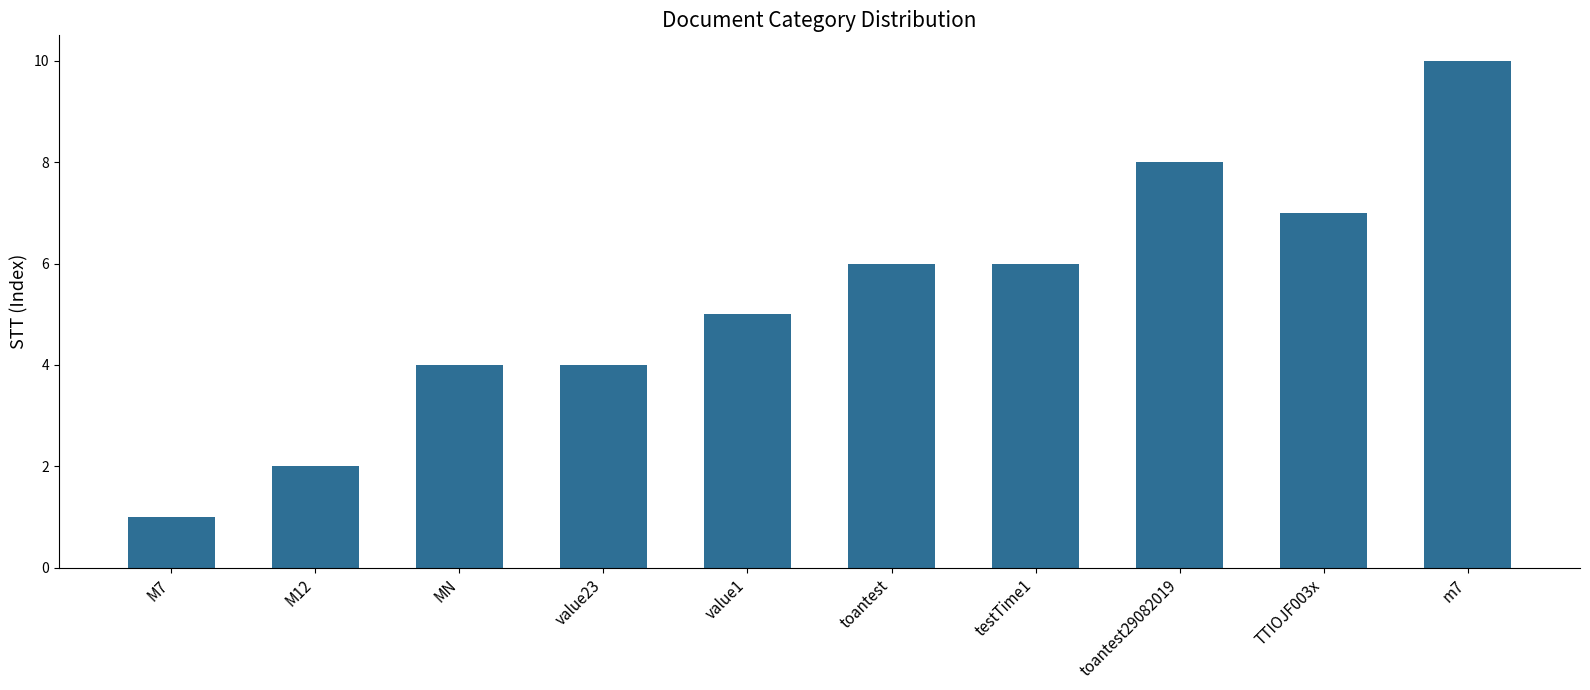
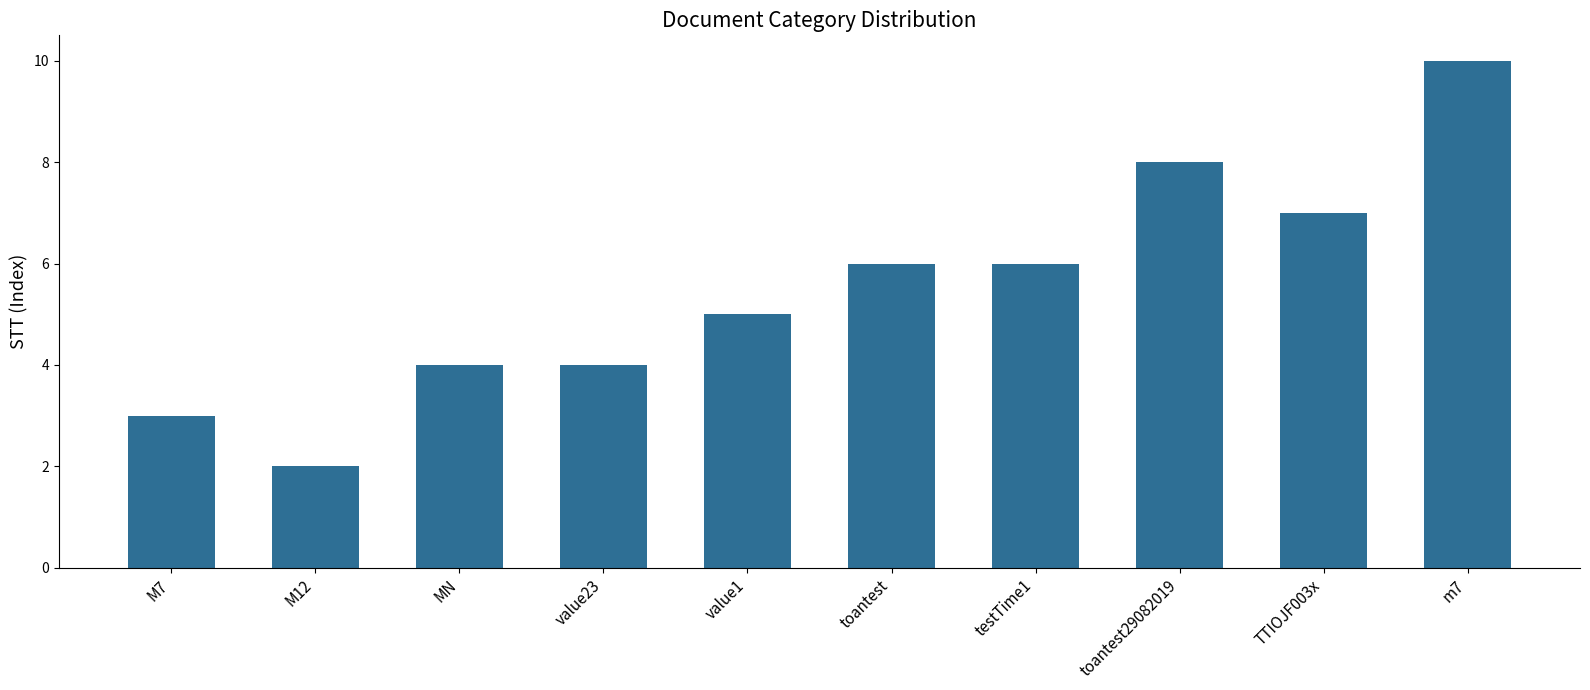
  {
-   "M7": 1,
+   "M7": 3,
    "M12": 2,
    "MN": 4,
    "value23": 4,
    "value1": 5,
    "toantest": 6,
    "testTime1": 6,
    "toantest29082019": 8,
    "TTIOJF003x": 7,
    "m7": 10
  }
